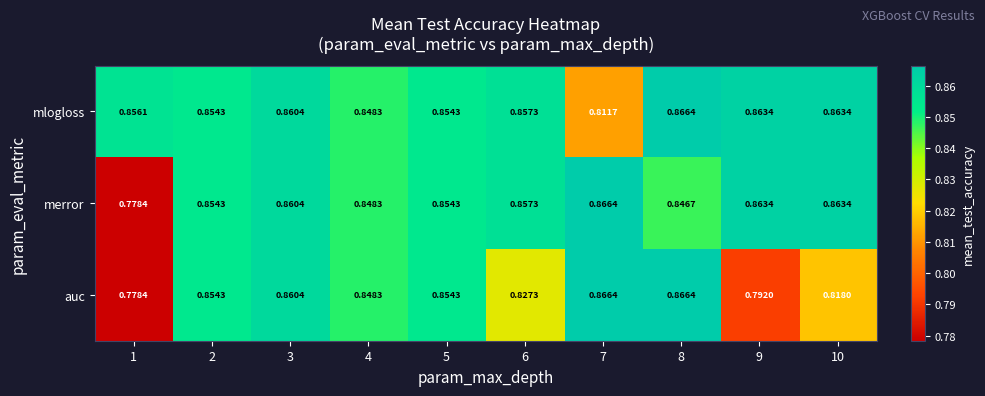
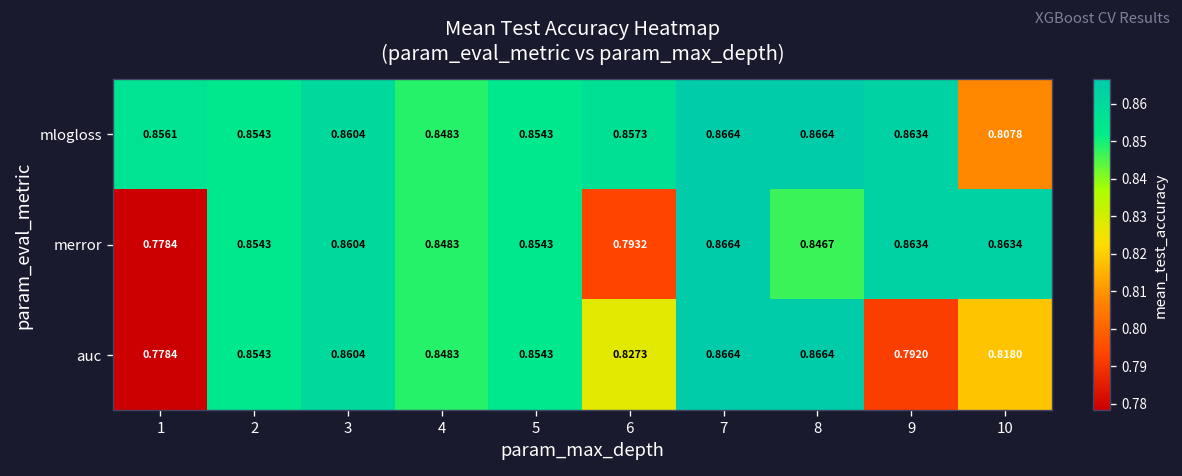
  {
    "mlogloss": {
      "1": 0.8561,
      "2": 0.8543,
      "3": 0.8604,
      "4": 0.8483,
      "5": 0.8543,
      "6": 0.8573,
-     "7": 0.8117,
+     "7": 0.8664,
      "8": 0.8664,
      "9": 0.8634,
-     "10": 0.8634
+     "10": 0.8078
    },
    "merror": {
      "1": 0.7784,
      "2": 0.8543,
      "3": 0.8604,
      "4": 0.8483,
      "5": 0.8543,
-     "6": 0.8573,
+     "6": 0.7932,
      "7": 0.8664,
      "8": 0.8467,
      "9": 0.8634,
      "10": 0.8634
    },
    "auc": {
      "1": 0.7784,
      "2": 0.8543,
      "3": 0.8604,
      "4": 0.8483,
      "5": 0.8543,
      "6": 0.8273,
      "7": 0.8664,
      "8": 0.8664,
      "9": 0.7920,
      "10": 0.8180
    }
  }
